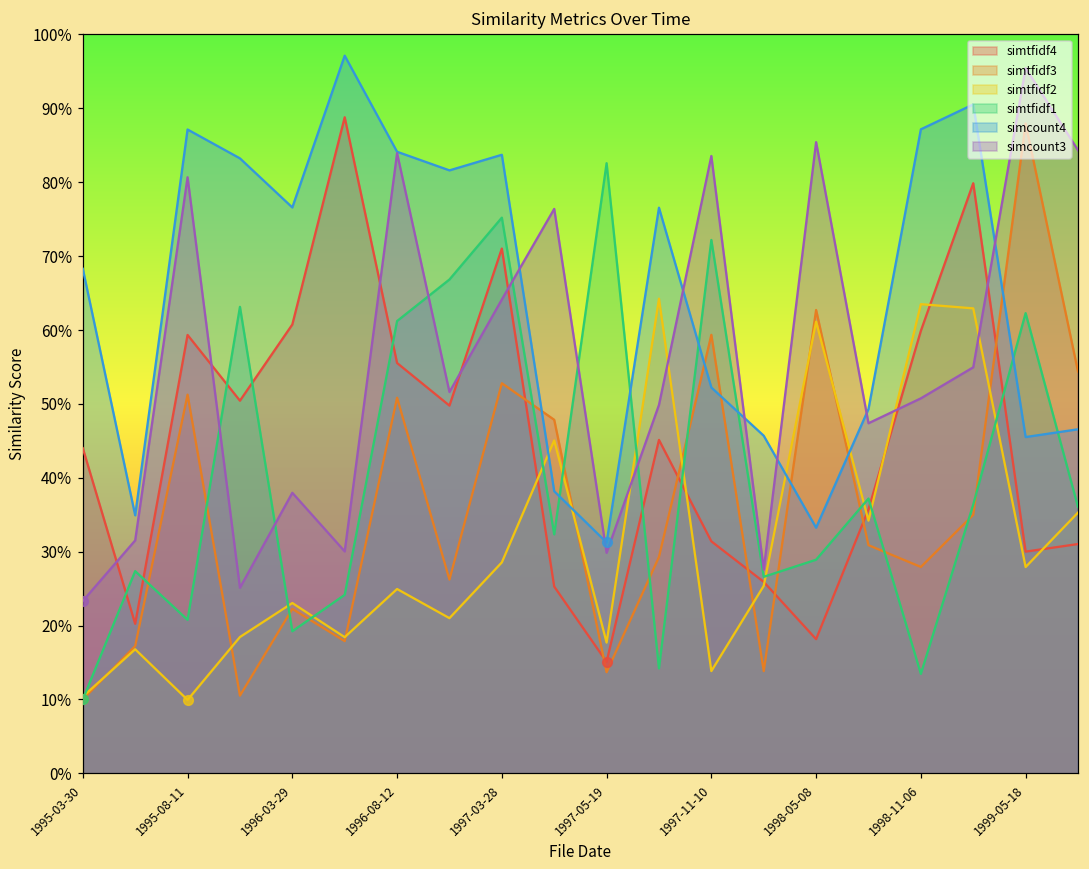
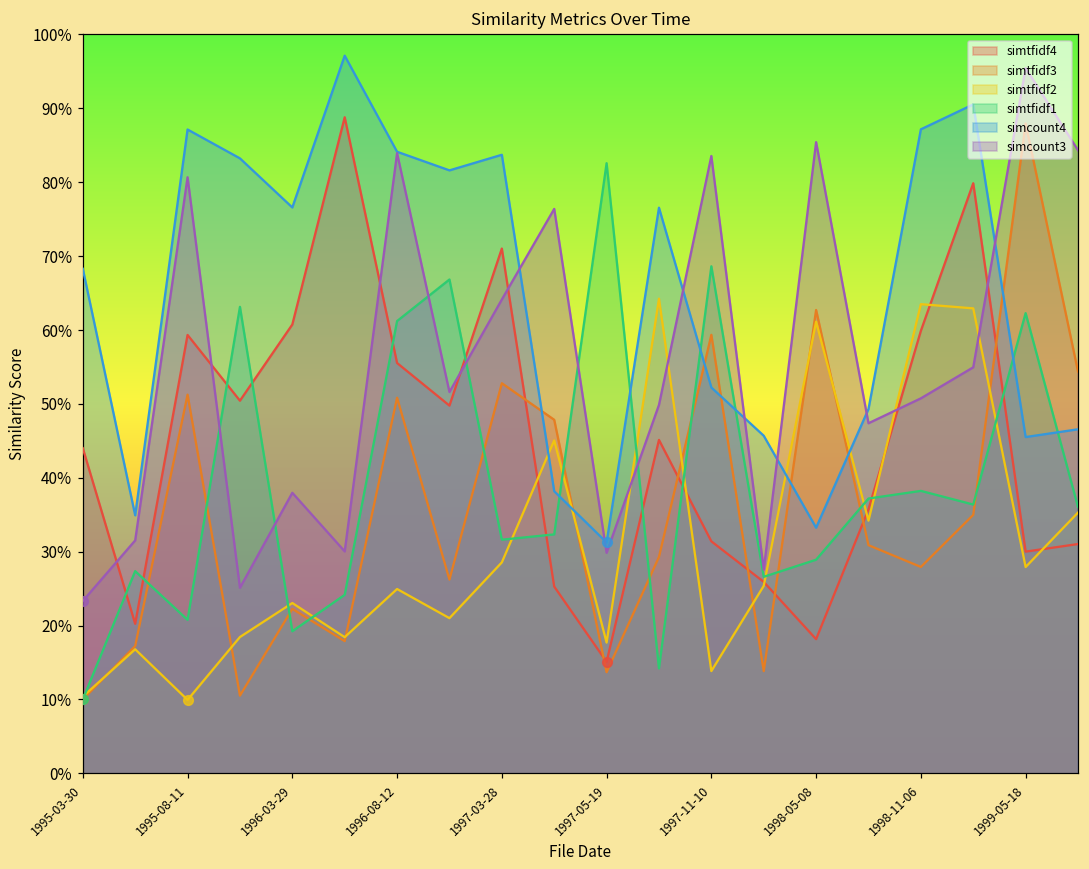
  {
    "simtfidf1": {
      "1995-08-11": "21%",
      "1996-03-29": "19%",
      "1996-08-12": "61%",
-     "1997-03-28": "75%",
+     "1997-03-28": "32%",
      "1997-05-19": "83%",
-     "1997-11-10": "72%",
+     "1997-11-10": "69%",
      "1998-05-08": "29%",
-     "1998-11-06": "13%",
+     "1998-11-06": "38%",
      "1999-05-18": "62%"
    }
  }
